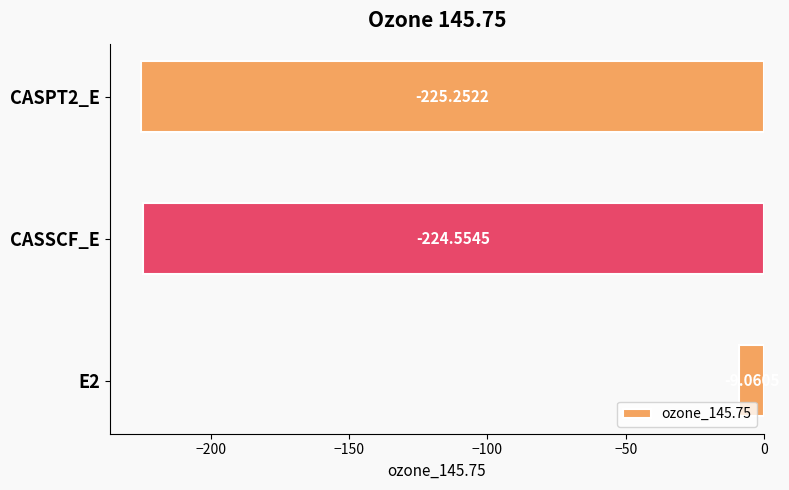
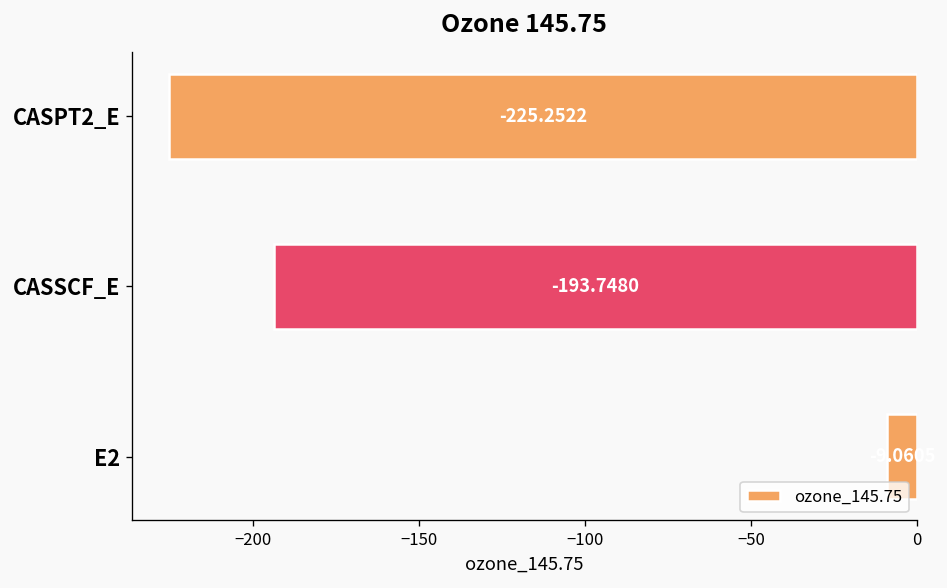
  {
    "CASPT2_E": -225.2522,
-   "CASSCF_E": -224.5545
+   "CASSCF_E": -193.7480
  }
